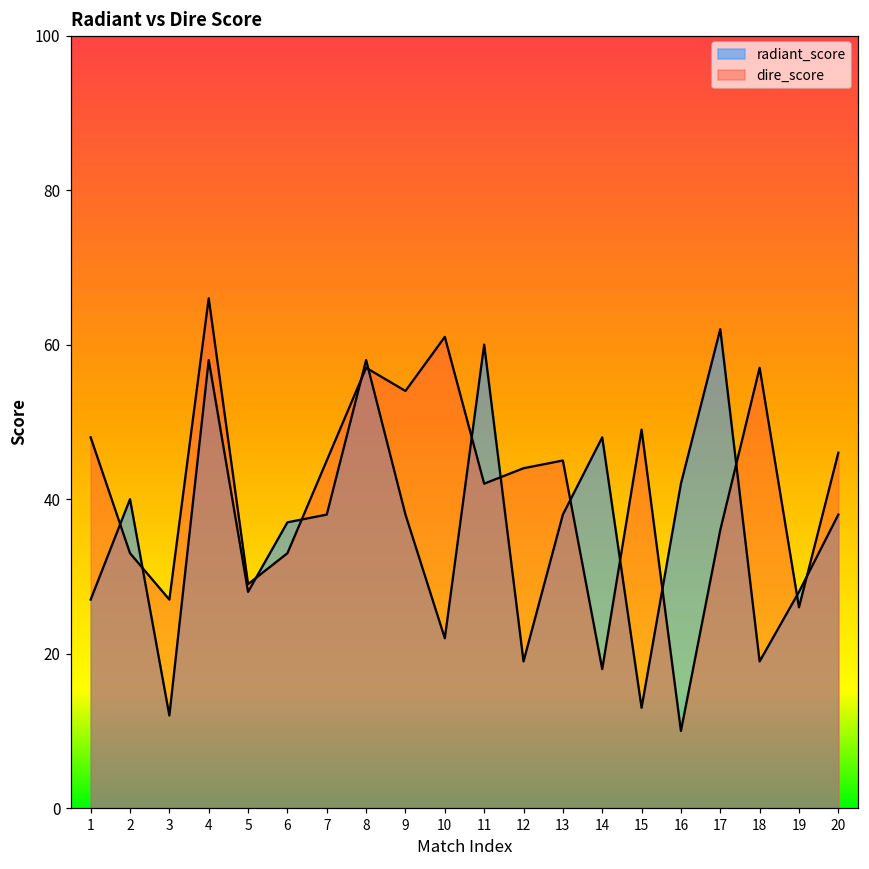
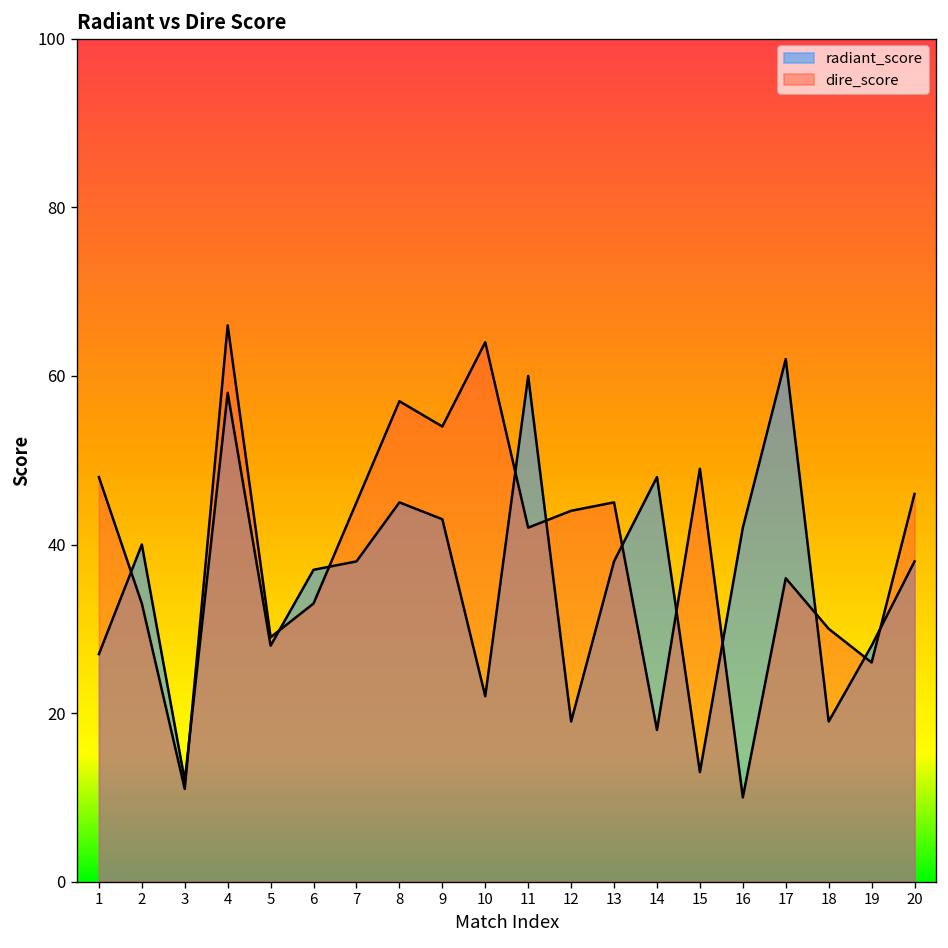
  {
    "radiant_score": {
      "1": 27,
      "2": 40,
      "3": 12,
      "4": 58,
      "5": 28,
      "6": 37,
      "7": 38,
-     "8": 58,
-     "9": 38,
+     "8": 45,
+     "9": 43,
      "10": 22,
      "11": 60,
      "12": 19,
      "13": 38,
      "14": 48,
      "15": 13,
      "16": 42,
      "17": 62,
      "18": 19,
      "19": 28,
      "20": 38
    },
    "dire_score": {
      "1": 48,
      "2": 33,
-     "3": 27,
+     "3": 11,
      "4": 66,
      "5": 29,
      "6": 33,
      "7": 45,
      "8": 57,
      "9": 54,
-     "10": 61,
+     "10": 64,
      "11": 42,
      "12": 44,
      "13": 45,
      "14": 18,
      "15": 49,
      "16": 10,
      "17": 36,
-     "18": 57,
+     "18": 30,
      "19": 26,
      "20": 46
    }
  }
